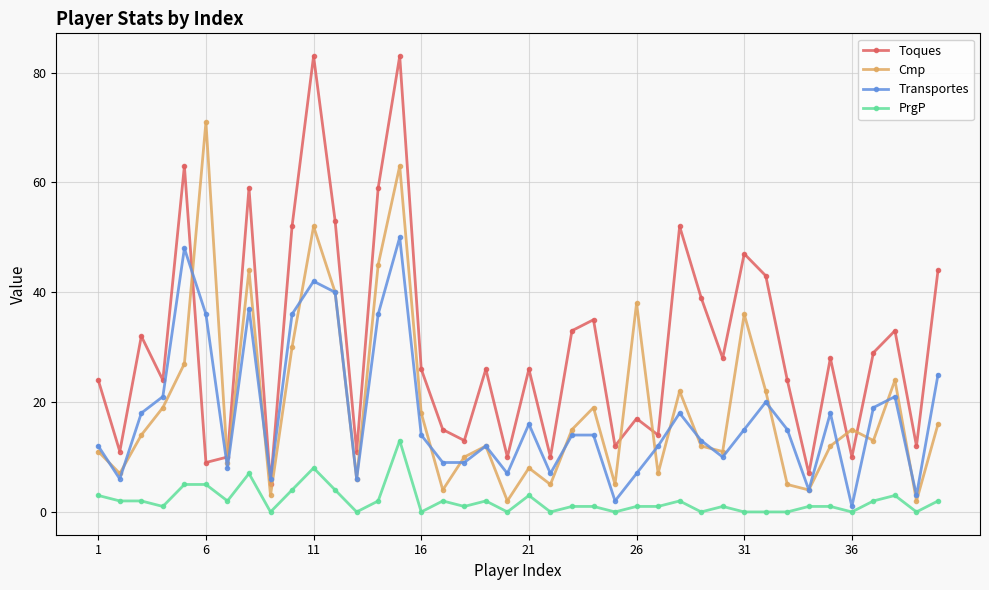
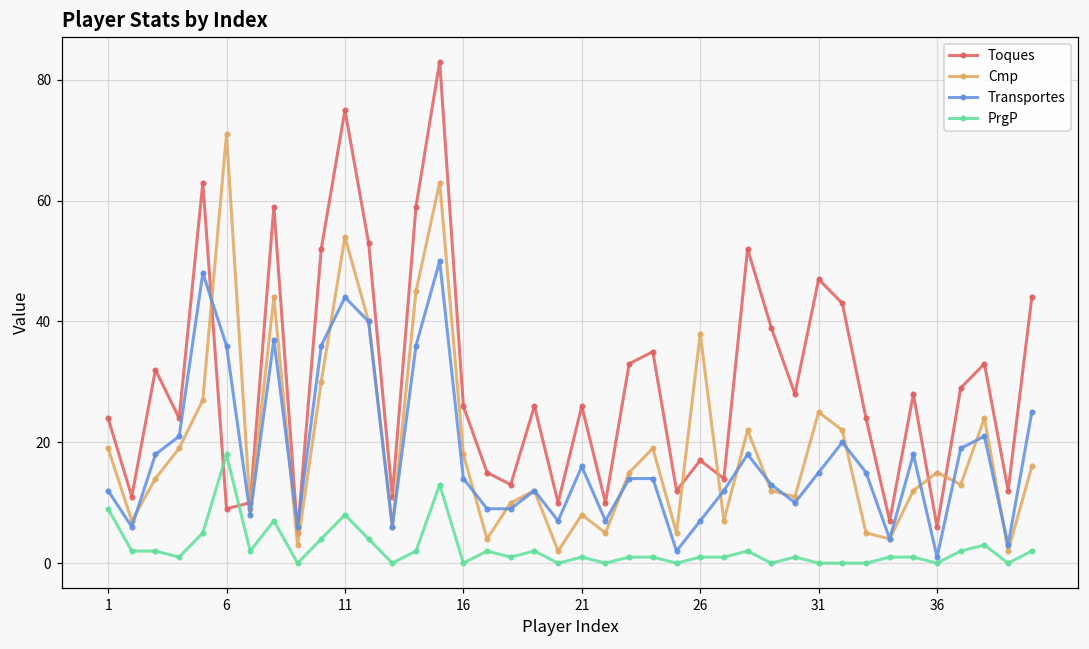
  {
    "Toques": {
      "1": 24,
      "6": 9,
-     "11": 83,
+     "11": 75,
      "16": 26,
      "21": 26,
      "26": 17,
      "31": 47,
-     "36": 10
+     "36": 6
    },
    "Cmp": {
-     "1": 11,
+     "1": 19,
      "6": 71,
-     "11": 52,
+     "11": 54,
      "16": 18,
      "21": 8,
      "26": 38,
-     "31": 36,
+     "31": 25,
      "36": 15
    },
    "Transportes": {
      "1": 12,
      "6": 36,
-     "11": 42,
+     "11": 44,
      "16": 14,
      "21": 16,
      "26": 7,
      "31": 15,
      "36": 1
    },
    "PrgP": {
-     "1": 3,
-     "6": 5,
+     "1": 9,
+     "6": 18,
      "11": 8,
      "16": 0,
-     "21": 3,
+     "21": 1,
      "26": 1,
      "31": 0,
      "36": 0
    }
  }
